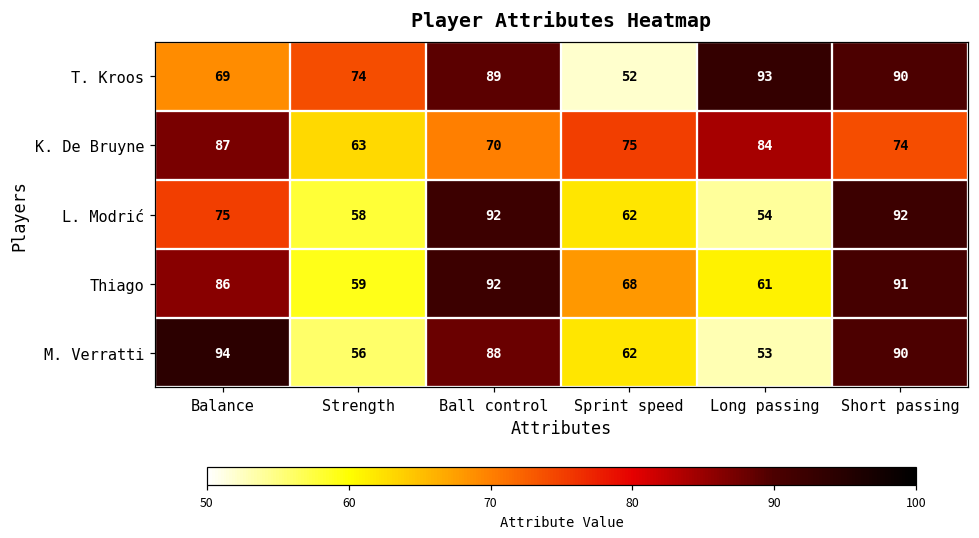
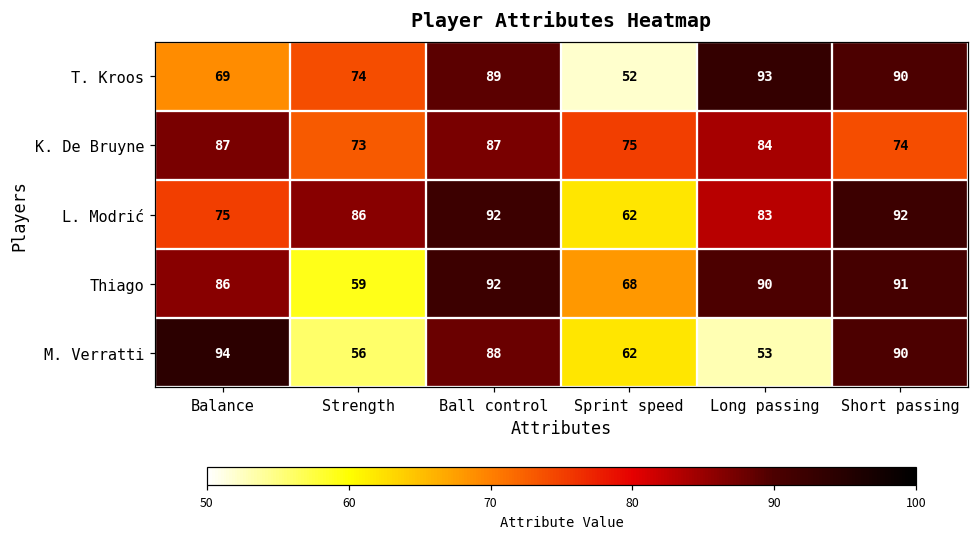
  {
    "T. Kroos": {
      "Balance": 69,
      "Strength": 74,
      "Ball control": 89,
      "Sprint speed": 52,
      "Long passing": 93,
      "Short passing": 90
    },
    "K. De Bruyne": {
      "Balance": 87,
-     "Strength": 63,
-     "Ball control": 70,
+     "Strength": 73,
+     "Ball control": 87,
      "Sprint speed": 75,
      "Long passing": 84,
      "Short passing": 74
    },
    "L. Modrić": {
      "Balance": 75,
-     "Strength": 58,
+     "Strength": 86,
      "Ball control": 92,
      "Sprint speed": 62,
-     "Long passing": 54,
+     "Long passing": 83,
      "Short passing": 92
    },
    "Thiago": {
      "Balance": 86,
      "Strength": 59,
      "Ball control": 92,
      "Sprint speed": 68,
-     "Long passing": 61,
+     "Long passing": 90,
      "Short passing": 91
    },
    "M. Verratti": {
      "Balance": 94,
      "Strength": 56,
      "Ball control": 88,
      "Sprint speed": 62,
      "Long passing": 53,
      "Short passing": 90
    }
  }
